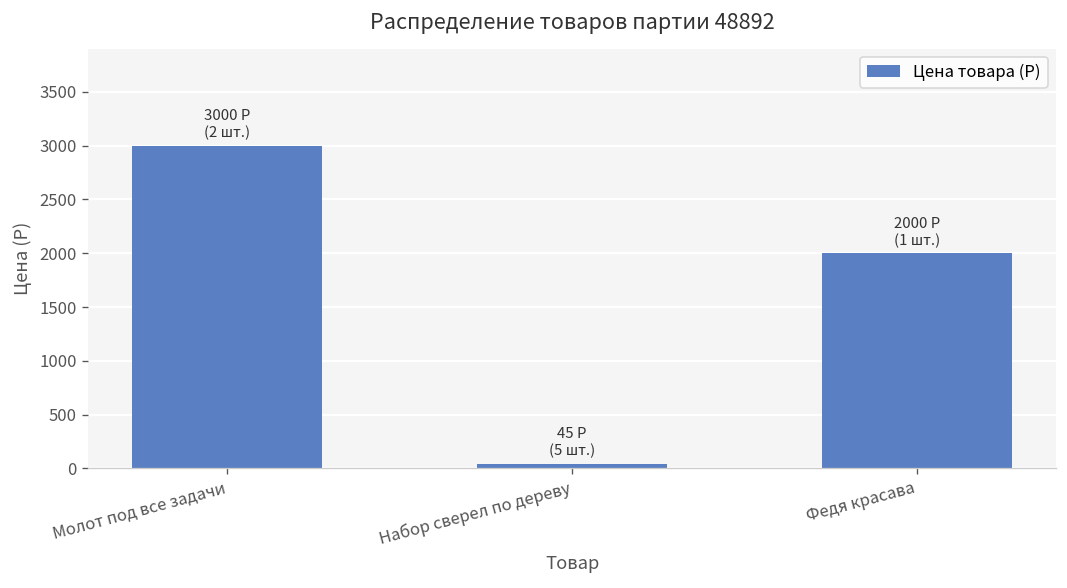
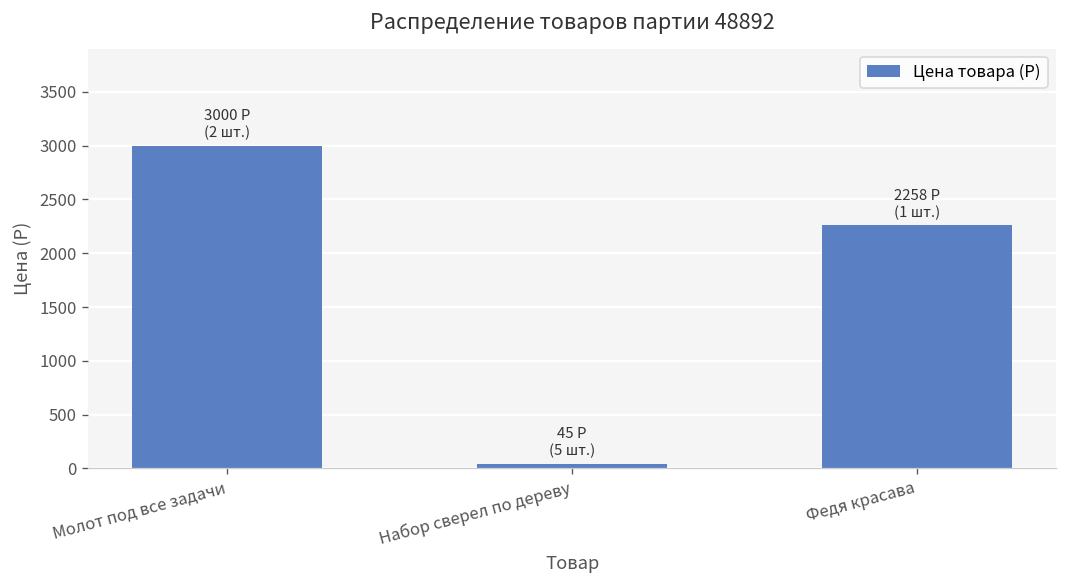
  {
    "Молот под все задачи": 3000,
    "Набор сверел по дереву": 45,
-   "Федя красава": 2000
+   "Федя красава": 2258
  }
